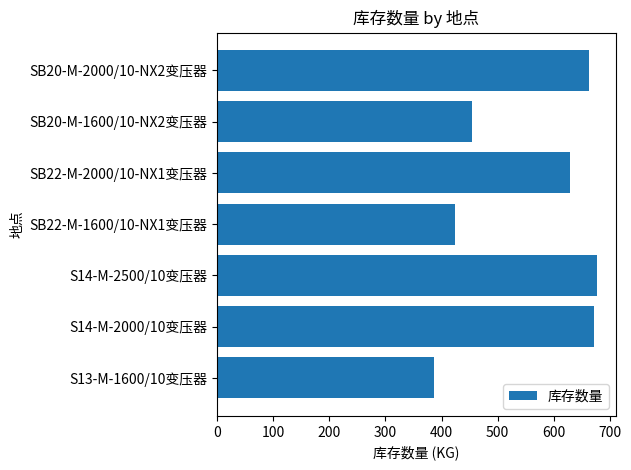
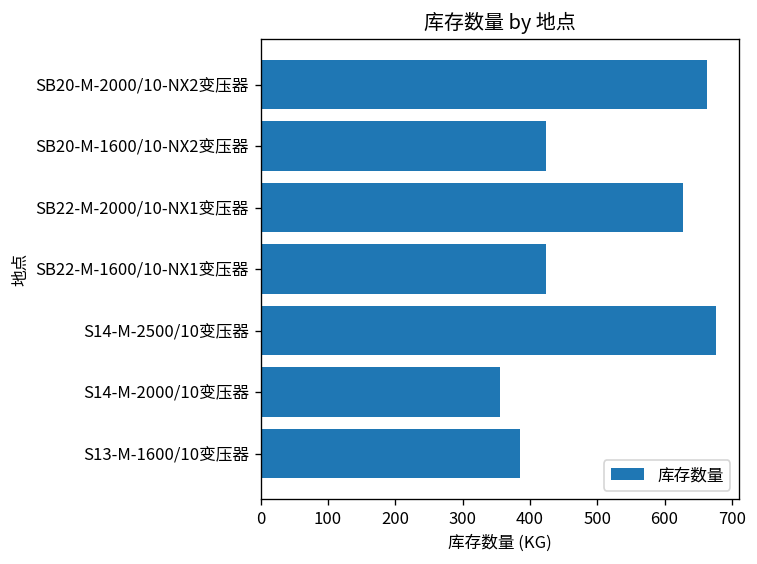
  {
    "SB20-M-2000/10-NX2变压器": 660,
-   "SB20-M-1600/10-NX2变压器": 450,
+   "SB20-M-1600/10-NX2变压器": 420,
    "SB22-M-2000/10-NX1变压器": 630,
    "SB22-M-1600/10-NX1变压器": 420,
    "S14-M-2500/10变压器": 680,
-   "S14-M-2000/10变压器": 670,
+   "S14-M-2000/10变压器": 360,
    "S13-M-1600/10变压器": 390
  }
